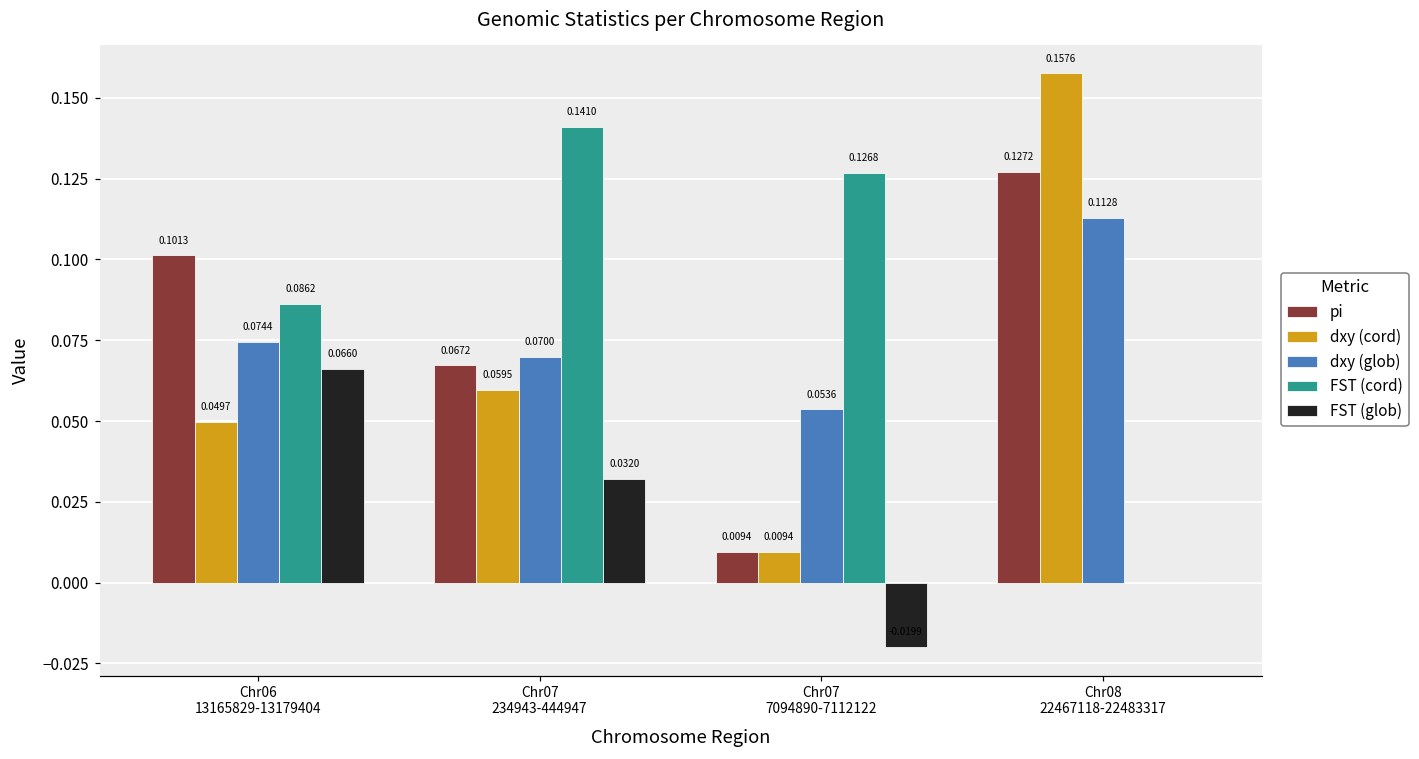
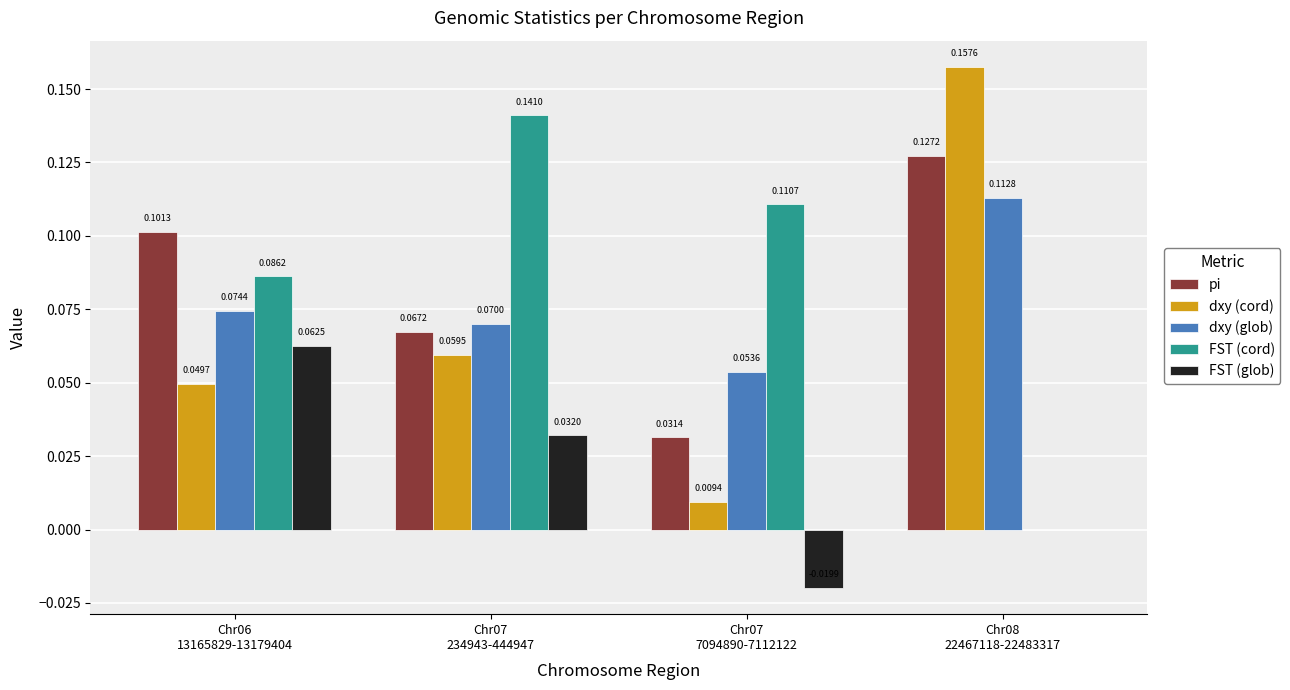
  {
    "pi": {
      "Chr06 13165829-13179404": 0.1013,
      "Chr07 234943-444947": 0.0672,
-     "Chr07 7094890-7112122": 0.0094,
+     "Chr07 7094890-7112122": 0.0314,
      "Chr08 22467118-22483317": 0.1272
    },
    "dxy (cord)": {
      "Chr06 13165829-13179404": 0.0497,
      "Chr07 234943-444947": 0.0595,
      "Chr07 7094890-7112122": 0.0094,
      "Chr08 22467118-22483317": 0.1576
    },
    "dxy (glob)": {
      "Chr06 13165829-13179404": 0.0744,
      "Chr07 234943-444947": 0.0700,
      "Chr07 7094890-7112122": 0.0536,
      "Chr08 22467118-22483317": 0.1128
    },
    "FST (cord)": {
      "Chr06 13165829-13179404": 0.0862,
      "Chr07 234943-444947": 0.1410,
-     "Chr07 7094890-7112122": 0.1268
+     "Chr07 7094890-7112122": 0.1107
    },
    "FST (glob)": {
-     "Chr06 13165829-13179404": 0.0660,
+     "Chr06 13165829-13179404": 0.0625,
      "Chr07 234943-444947": 0.0320
    }
  }
